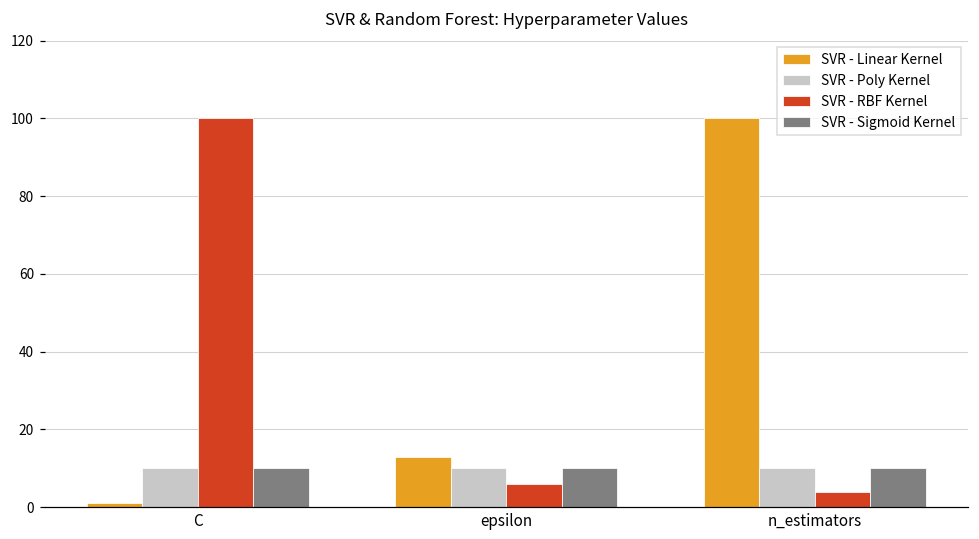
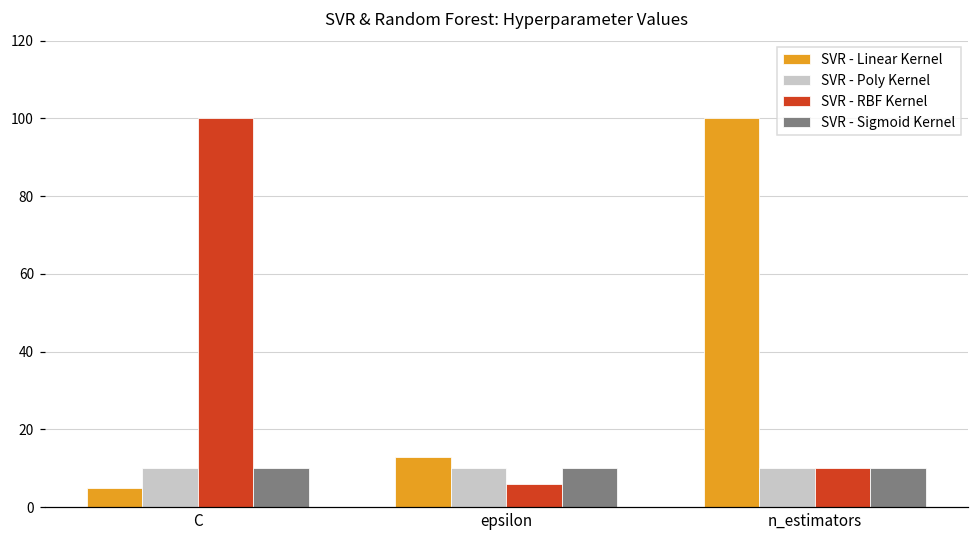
  {
    "SVR - Linear Kernel": {
-     "C": 1,
+     "C": 5,
      "epsilon": 13,
      "n_estimators": 100
    },
    "SVR - Poly Kernel": {
      "C": 10,
      "epsilon": 10,
      "n_estimators": 10
    },
    "SVR - RBF Kernel": {
      "C": 100,
      "epsilon": 6,
-     "n_estimators": 4
+     "n_estimators": 10
    },
    "SVR - Sigmoid Kernel": {
      "C": 10,
      "epsilon": 10,
      "n_estimators": 10
    }
  }
